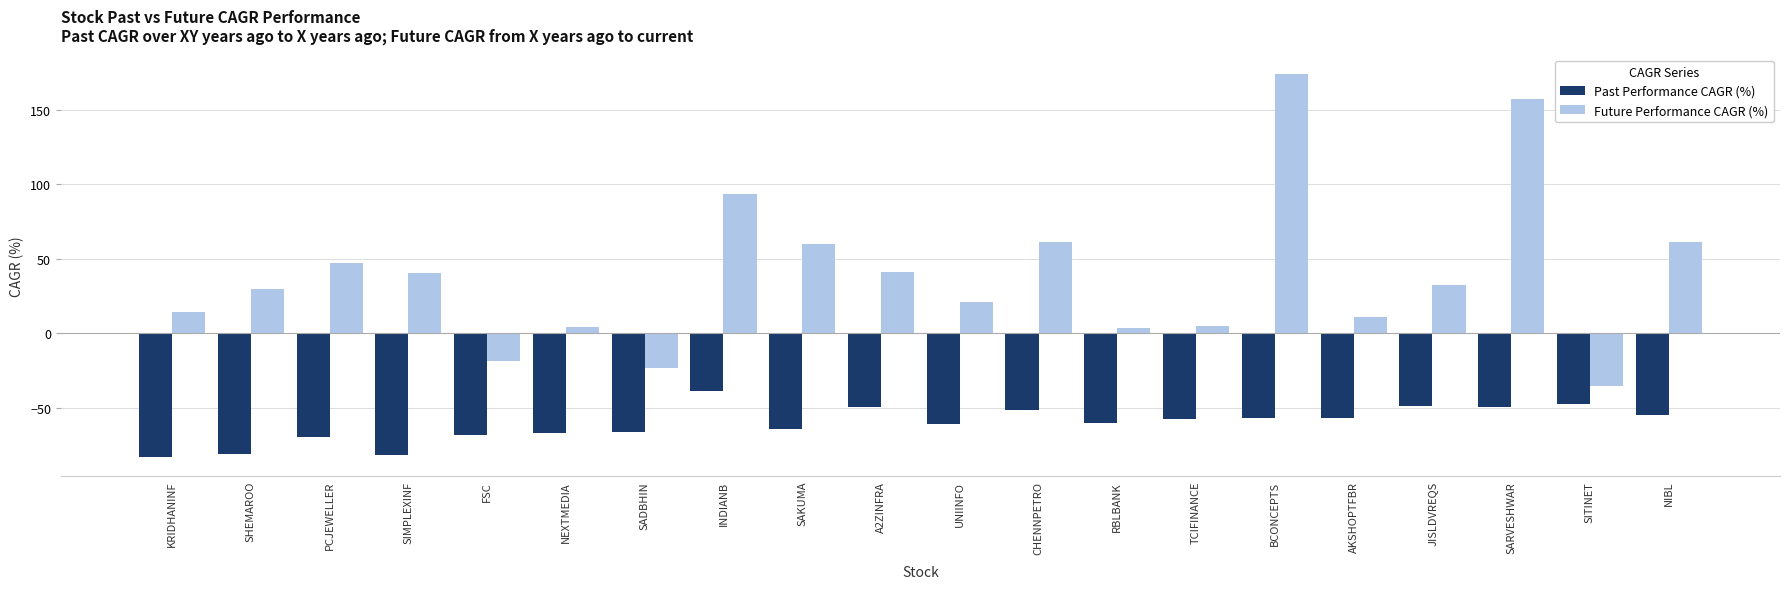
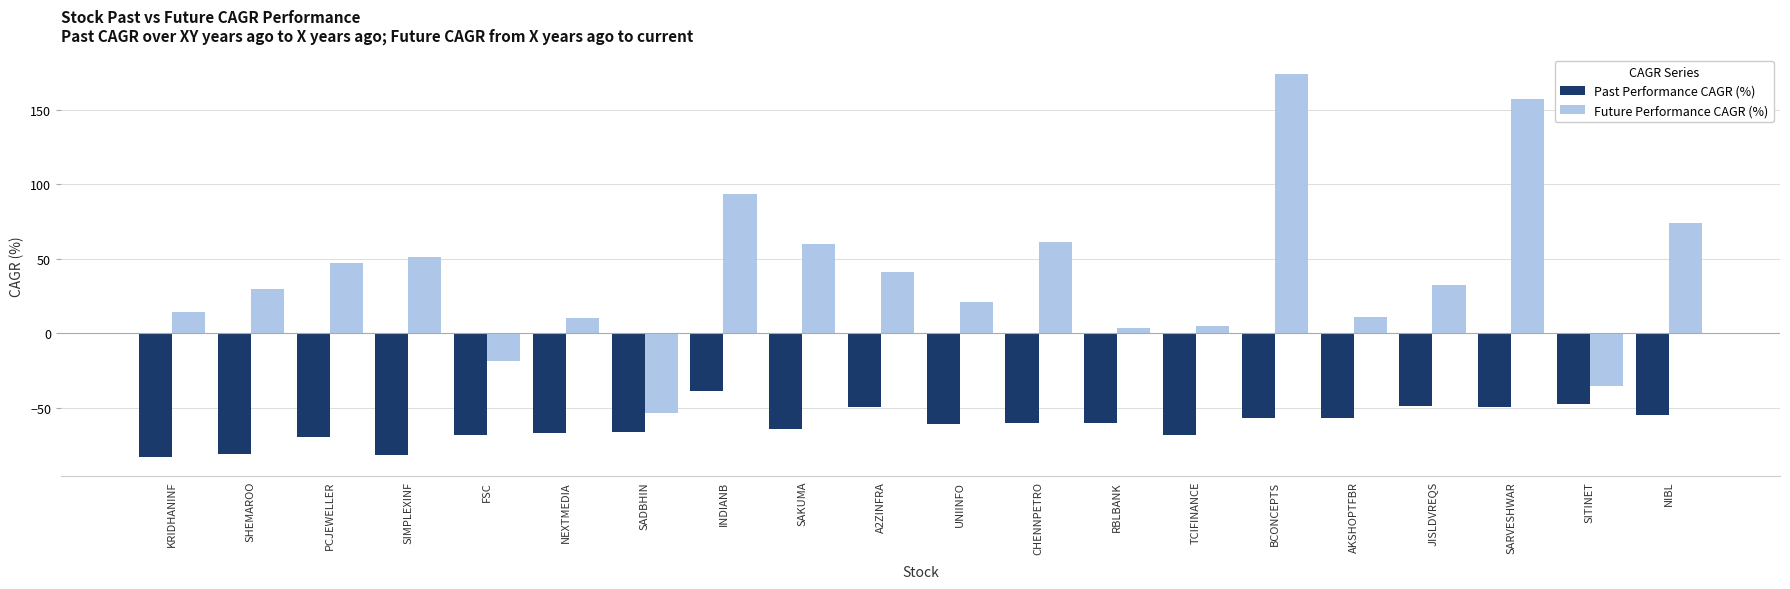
  {
    "Past Performance CAGR (%)": {
      "KRIDHANINF": -83,
      "SHEMAROO": -81,
      "PCJEWELLER": -69,
      "SIMPLEXINF": -81,
      "FSC": -68,
      "NEXTMEDIA": -67,
      "SADBHIN": -66,
      "INDIANB": -38,
      "SAKUMA": -64,
      "A2ZINFRA": -50,
      "UNIINFO": -61,
-     "CHENNPETRO": -51,
+     "CHENNPETRO": -60,
      "RBLBANK": -60,
-     "TCIFINANCE": -57,
+     "TCIFINANCE": -68,
      "BCONCEPTS": -57,
      "AKSHOPTFBR": -56,
      "JISLDVREQS": -48,
      "SARVESHWAR": -50,
      "SITINET": -48,
      "NIBL": -54
    },
    "Future Performance CAGR (%)": {
      "KRIDHANINF": 14,
      "SHEMAROO": 30,
      "PCJEWELLER": 47,
-     "SIMPLEXINF": 40,
+     "SIMPLEXINF": 51,
      "FSC": -18,
-     "NEXTMEDIA": 4,
-     "SADBHIN": -23,
+     "NEXTMEDIA": 11,
+     "SADBHIN": -53,
      "INDIANB": 94,
      "SAKUMA": 60,
      "A2ZINFRA": 41,
      "UNIINFO": 21,
      "CHENNPETRO": 61,
      "RBLBANK": 4,
      "TCIFINANCE": 5,
      "BCONCEPTS": 174,
      "AKSHOPTFBR": 11,
      "JISLDVREQS": 33,
      "SARVESHWAR": 157,
      "SITINET": -35,
-     "NIBL": 61
+     "NIBL": 74
    }
  }
